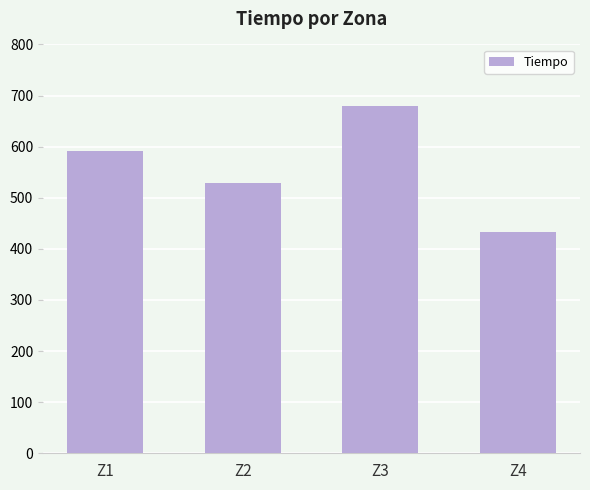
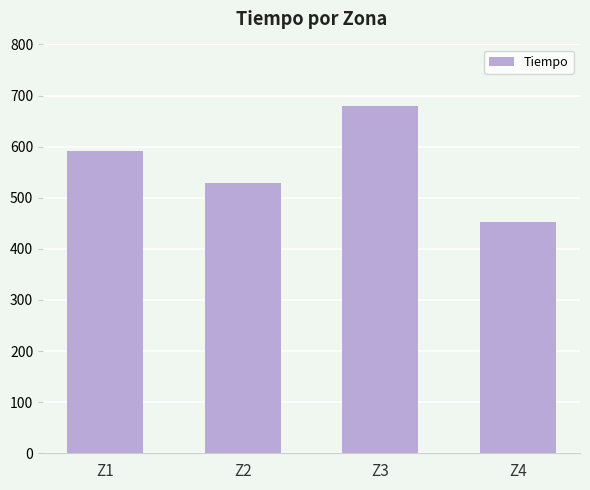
  {
    "Z1": 590,
    "Z2": 530,
    "Z3": 680,
-   "Z4": 430
+   "Z4": 450
  }
